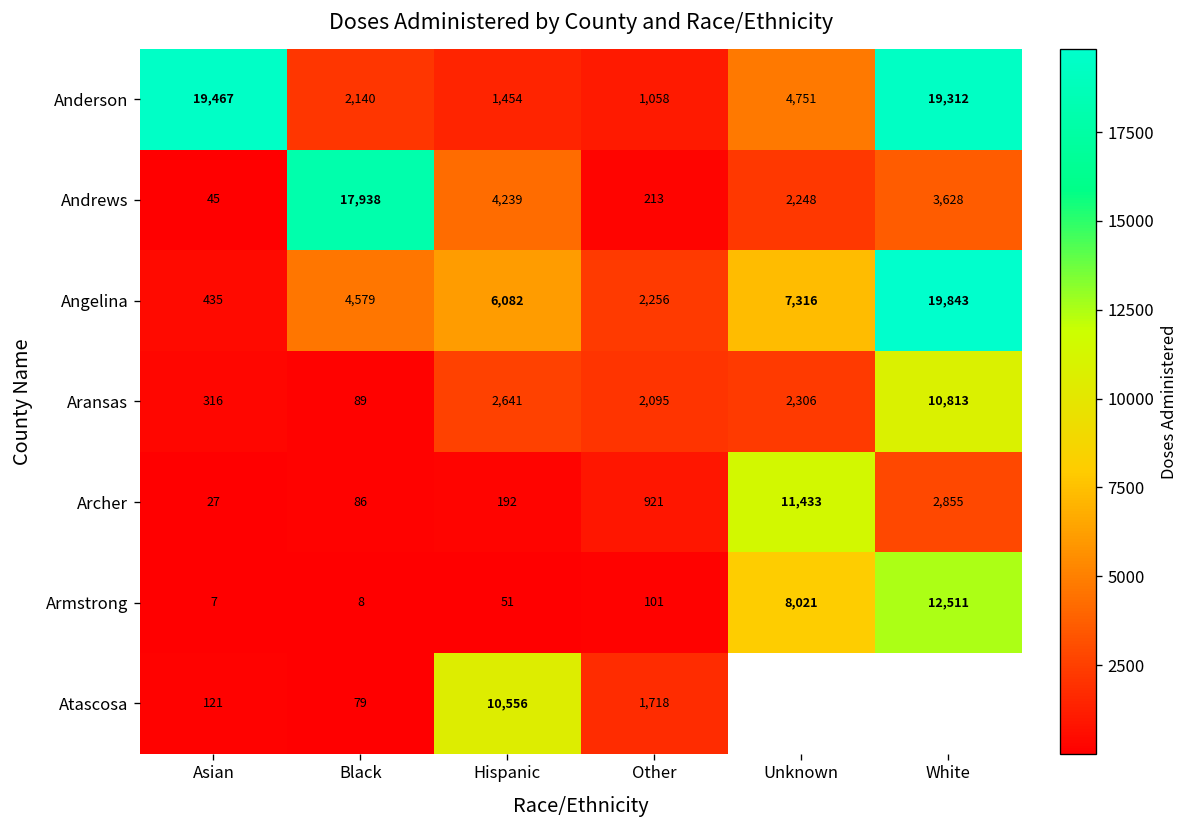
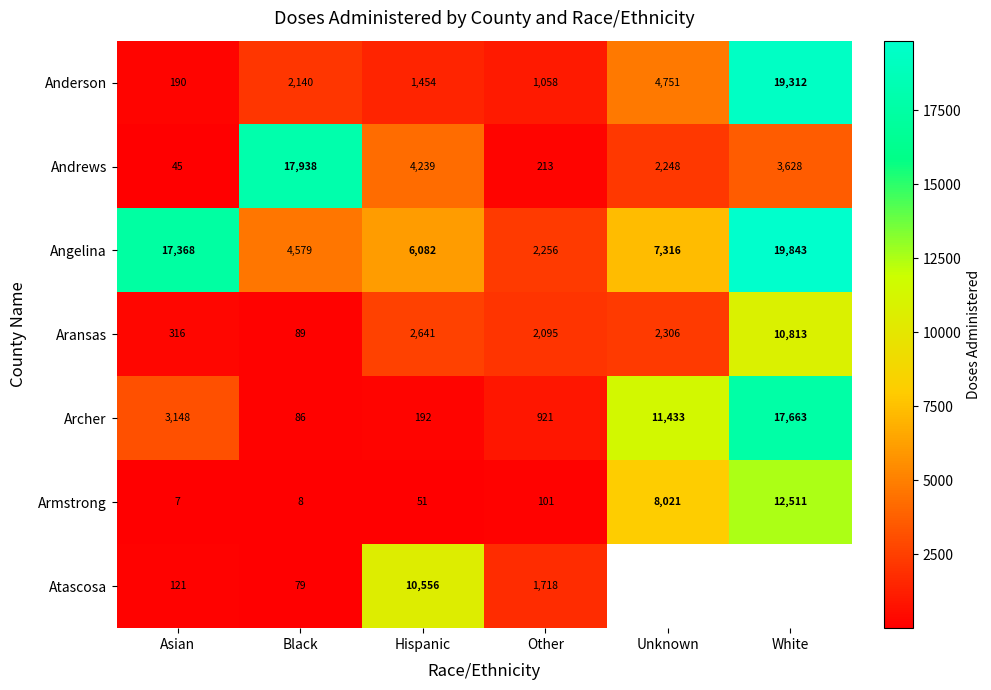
  {
    "Anderson": {
-     "Asian": "19,467",
+     "Asian": "190",
      "Black": "2,140",
      "Hispanic": "1,454",
      "Other": "1,058",
      "Unknown": "4,751",
      "White": "19,312"
    },
    "Andrews": {
      "Asian": "45",
      "Black": "17,938",
      "Hispanic": "4,239",
      "Other": "213",
      "Unknown": "2,248",
      "White": "3,628"
    },
    "Angelina": {
-     "Asian": "435",
+     "Asian": "17,368",
      "Black": "4,579",
      "Hispanic": "6,082",
      "Other": "2,256",
      "Unknown": "7,316",
      "White": "19,843"
    },
    "Aransas": {
      "Asian": "316",
      "Black": "89",
      "Hispanic": "2,641",
      "Other": "2,095",
      "Unknown": "2,306",
      "White": "10,813"
    },
    "Archer": {
-     "Asian": "27",
+     "Asian": "3,148",
      "Black": "86",
      "Hispanic": "192",
      "Other": "921",
      "Unknown": "11,433",
-     "White": "2,855"
+     "White": "17,663"
    },
    "Armstrong": {
      "Asian": "7",
      "Black": "8",
      "Hispanic": "51",
      "Other": "101",
      "Unknown": "8,021",
      "White": "12,511"
    },
    "Atascosa": {
      "Asian": "121",
      "Black": "79",
      "Hispanic": "10,556",
      "Other": "1,718"
    }
  }
